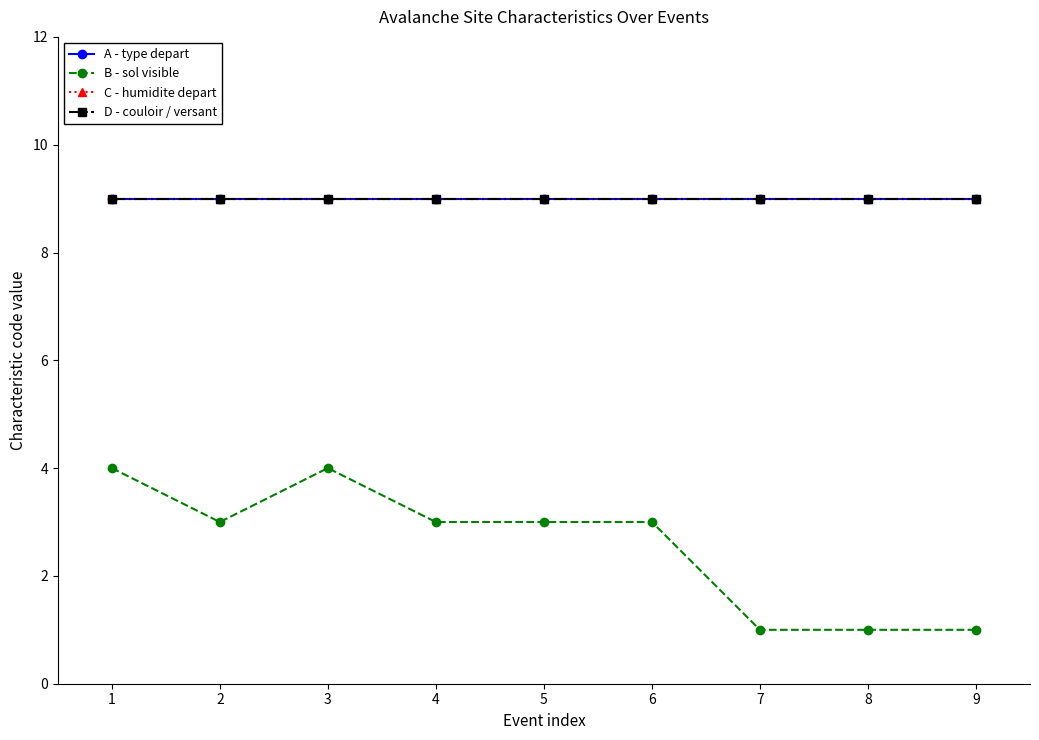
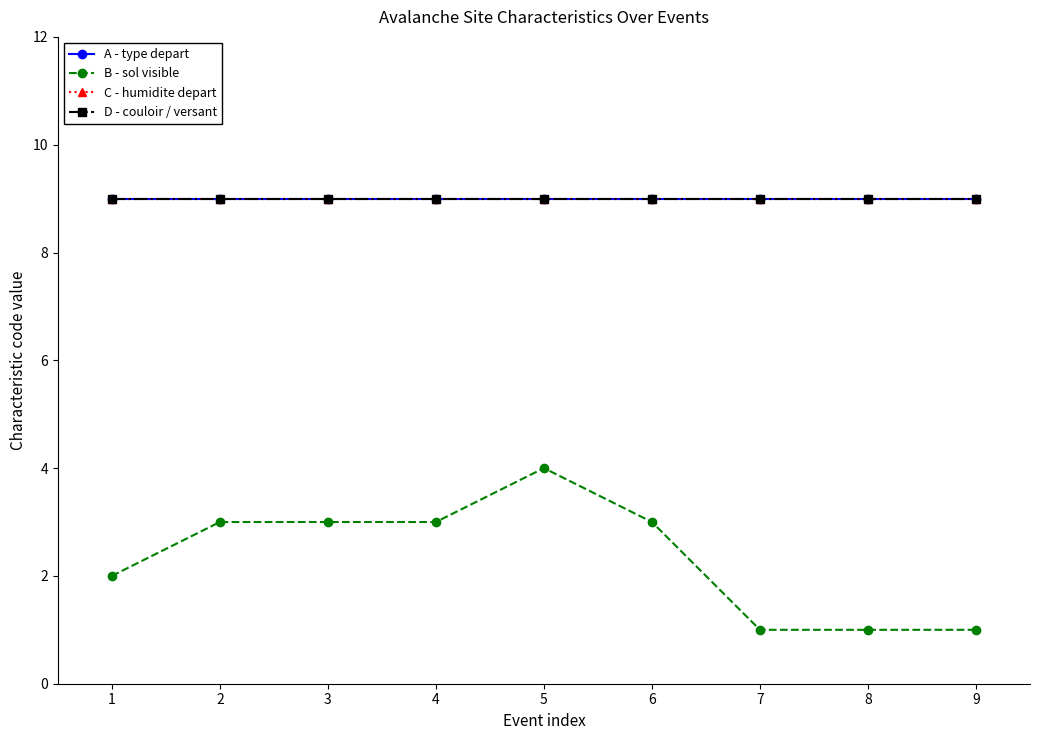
  {
    "D - couloir / versant": {
      "1": 9,
      "2": 9,
      "3": 9,
      "4": 9,
      "5": 9,
      "6": 9,
      "7": 9,
      "8": 9,
      "9": 9
    },
    "B - sol visible": {
-     "1": 4,
+     "1": 2,
      "2": 3,
-     "3": 4,
+     "3": 3,
      "4": 3,
-     "5": 3,
+     "5": 4,
      "6": 3,
      "7": 1,
      "8": 1,
      "9": 1
    }
  }
